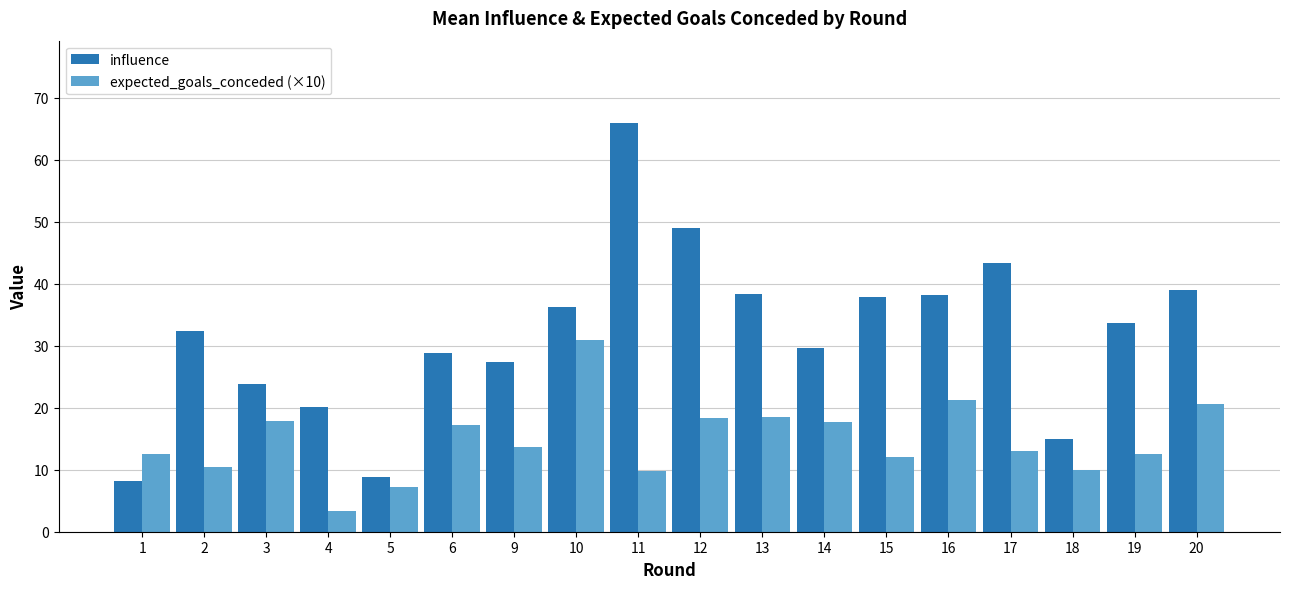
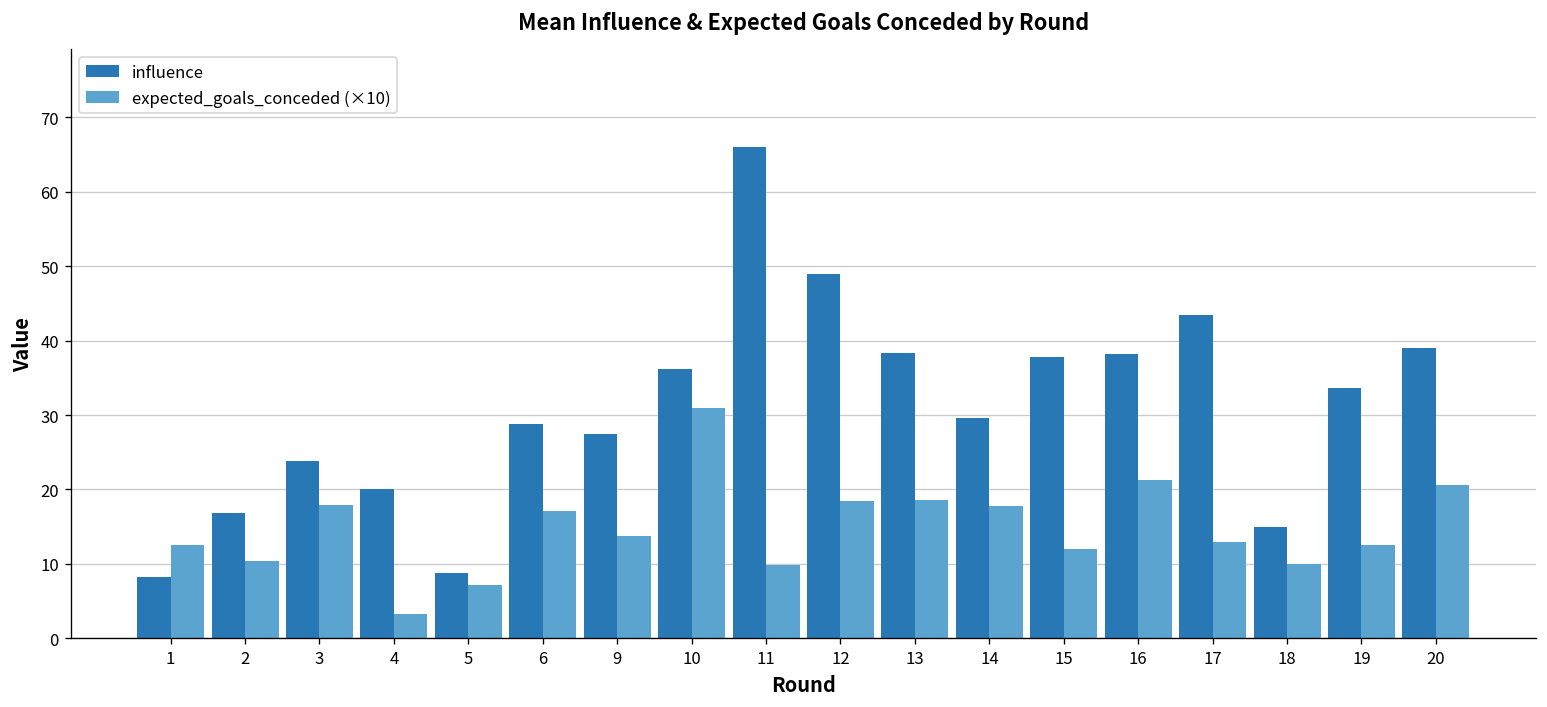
  {
    "influence": {
      "1": 8,
-     "2": 32,
+     "2": 17,
      "3": 24,
      "4": 20,
      "5": 9,
      "6": 29,
      "9": 27,
      "10": 36,
      "11": 66,
      "12": 49,
      "13": 38,
      "14": 30,
      "15": 38,
      "16": 38,
      "17": 43,
      "18": 15,
      "19": 34,
      "20": 39
    },
    "expected_goals_conceded (×10)": {
      "1": 13,
      "2": 10,
      "3": 18,
      "4": 3,
      "5": 7,
      "6": 17,
      "9": 14,
      "10": 31,
      "11": 10,
      "12": 18,
      "13": 19,
      "14": 18,
      "15": 12,
      "16": 21,
      "17": 13,
      "18": 10,
      "19": 13,
      "20": 21
    }
  }
